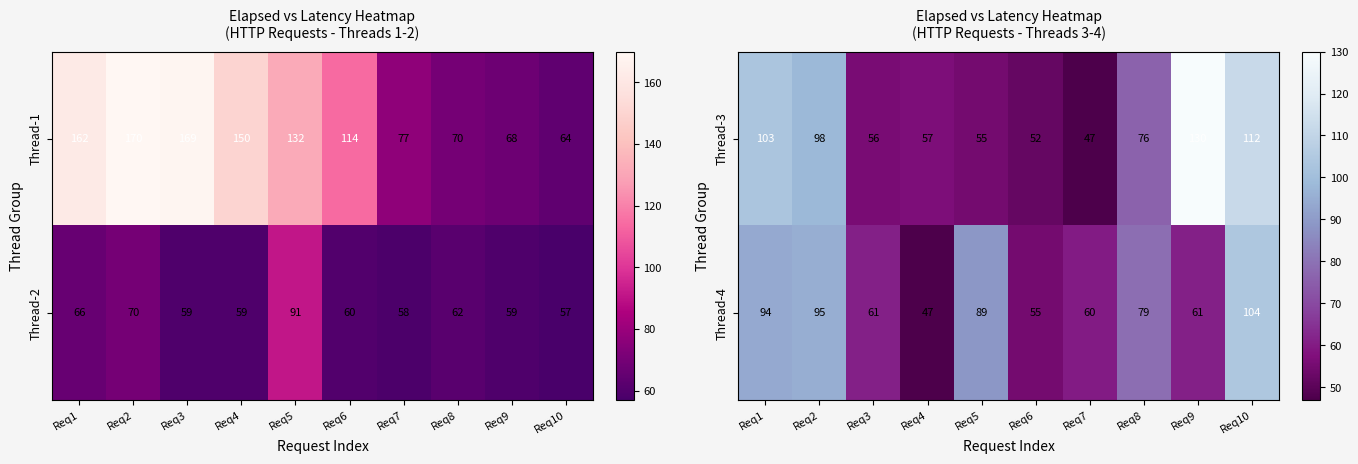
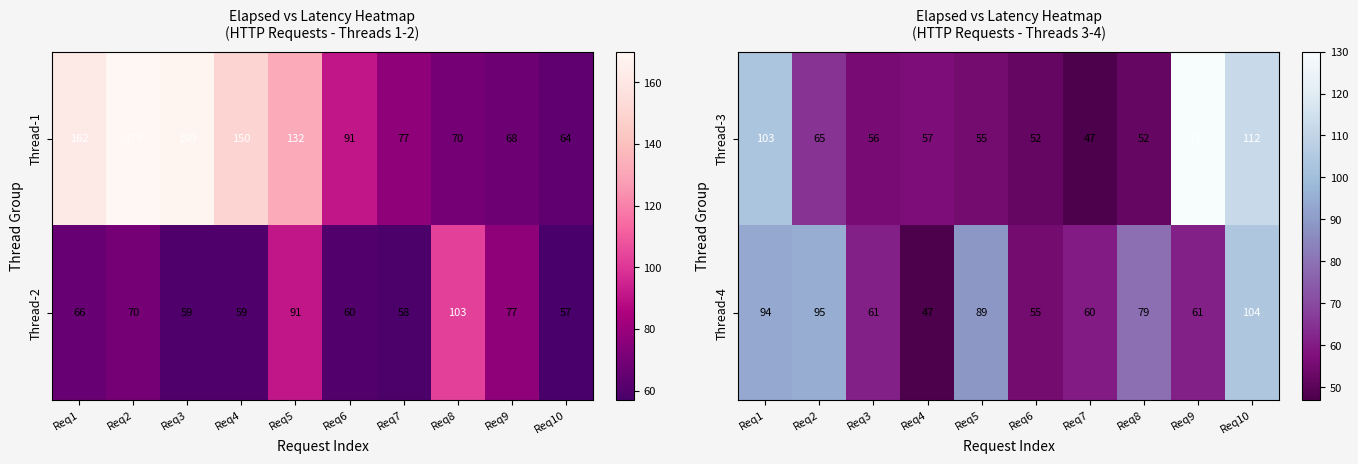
  {
    "Elapsed vs Latency Heatmap (HTTP Requests - Threads 1-2)": {
      "Thread-1": {
        "Req5": 132,
-       "Req6": 114,
+       "Req6": 91,
        "Req7": 77,
        "Req8": 70,
        "Req9": 68,
        "Req10": 64
      },
      "Thread-2": {
        "Req1": 66,
        "Req2": 70,
        "Req3": 59,
        "Req4": 59,
        "Req5": 91,
        "Req6": 60,
        "Req7": 58,
-       "Req8": 62,
-       "Req9": 59,
+       "Req8": 103,
+       "Req9": 77,
        "Req10": 57
      }
    },
    "Elapsed vs Latency Heatmap (HTTP Requests - Threads 3-4)": {
      "Thread-3": {
        "Req1": 103,
-       "Req2": 98,
+       "Req2": 65,
        "Req3": 56,
        "Req4": 57,
        "Req5": 55,
        "Req6": 52,
        "Req7": 47,
-       "Req8": 76,
+       "Req8": 52,
        "Req10": 112
      },
      "Thread-4": {
        "Req1": 94,
        "Req2": 95,
        "Req3": 61,
        "Req4": 47,
        "Req5": 89,
        "Req6": 55,
        "Req7": 60,
        "Req8": 79,
        "Req9": 61,
        "Req10": 104
      }
    }
  }
